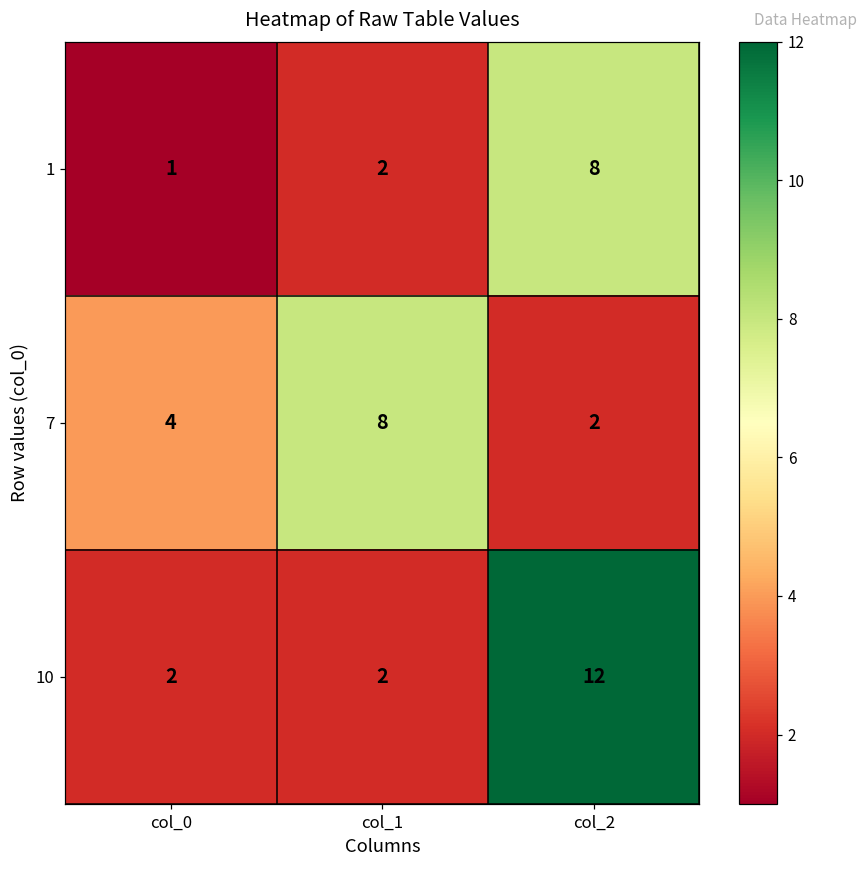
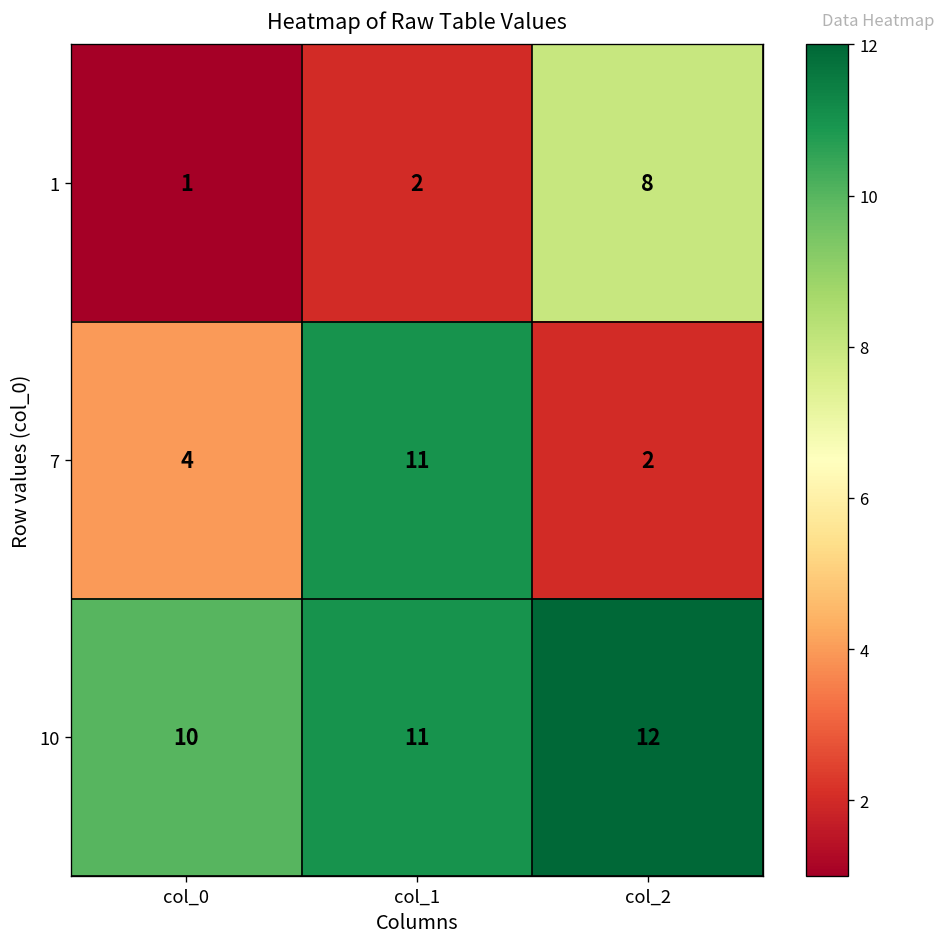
  {
    "1": {
      "col_0": 1,
      "col_1": 2,
      "col_2": 8
    },
    "7": {
      "col_0": 4,
-     "col_1": 8,
+     "col_1": 11,
      "col_2": 2
    },
    "10": {
-     "col_0": 2,
-     "col_1": 2,
+     "col_0": 10,
+     "col_1": 11,
      "col_2": 12
    }
  }
